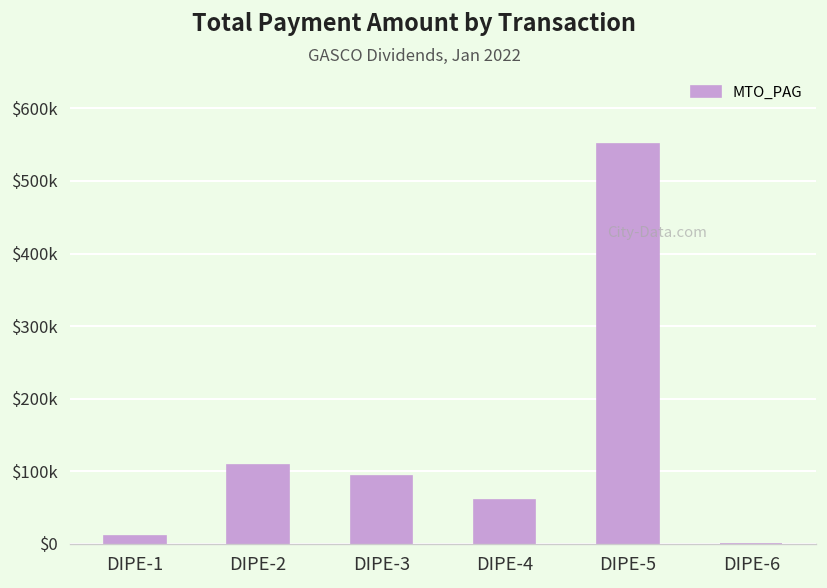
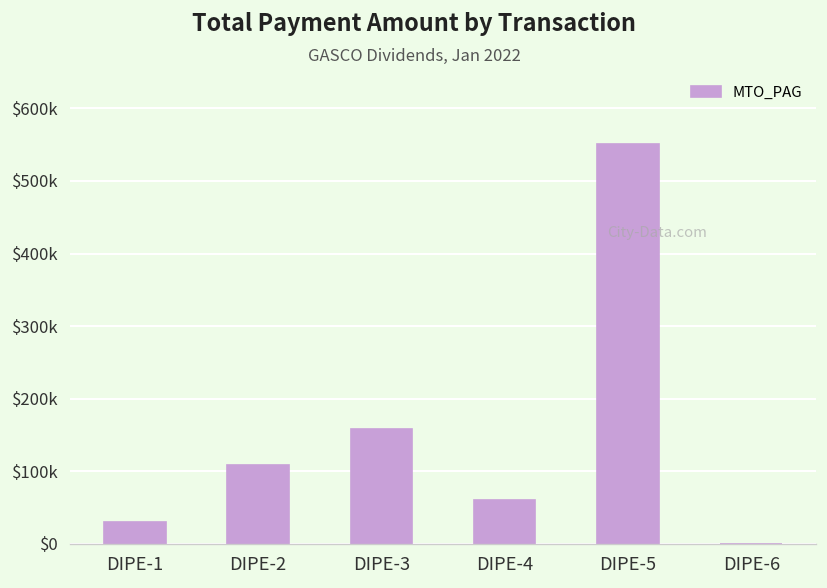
  {
-   "DIPE-1": "$10000",
+   "DIPE-1": "$30000",
    "DIPE-2": "$110000",
-   "DIPE-3": "$90000",
+   "DIPE-3": "$160000",
    "DIPE-4": "$60000",
    "DIPE-5": "$550000"
  }
